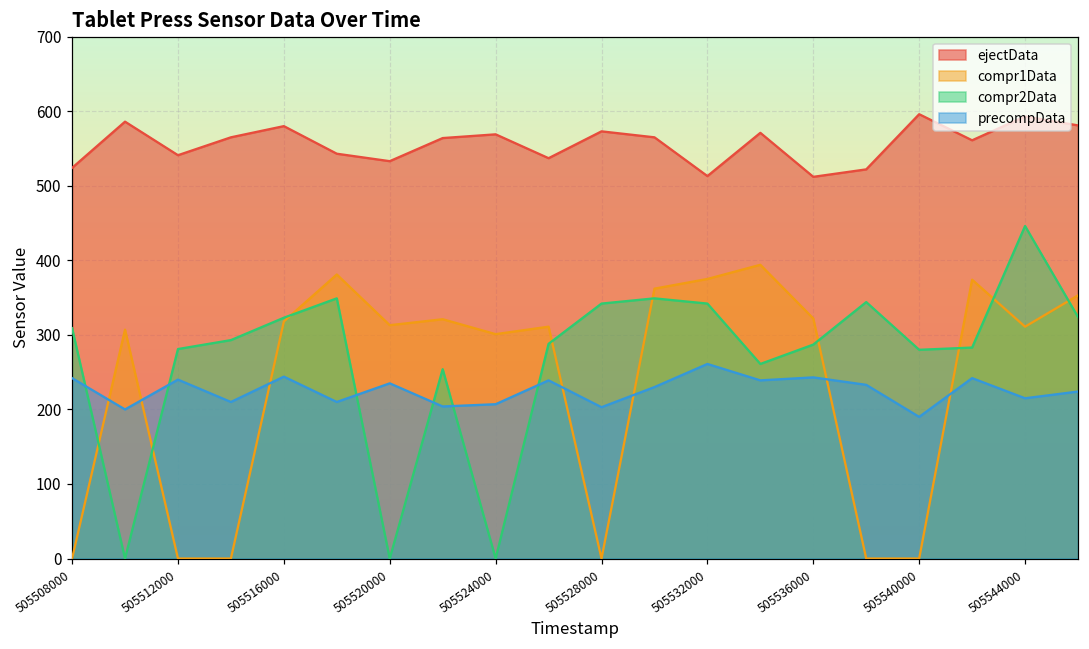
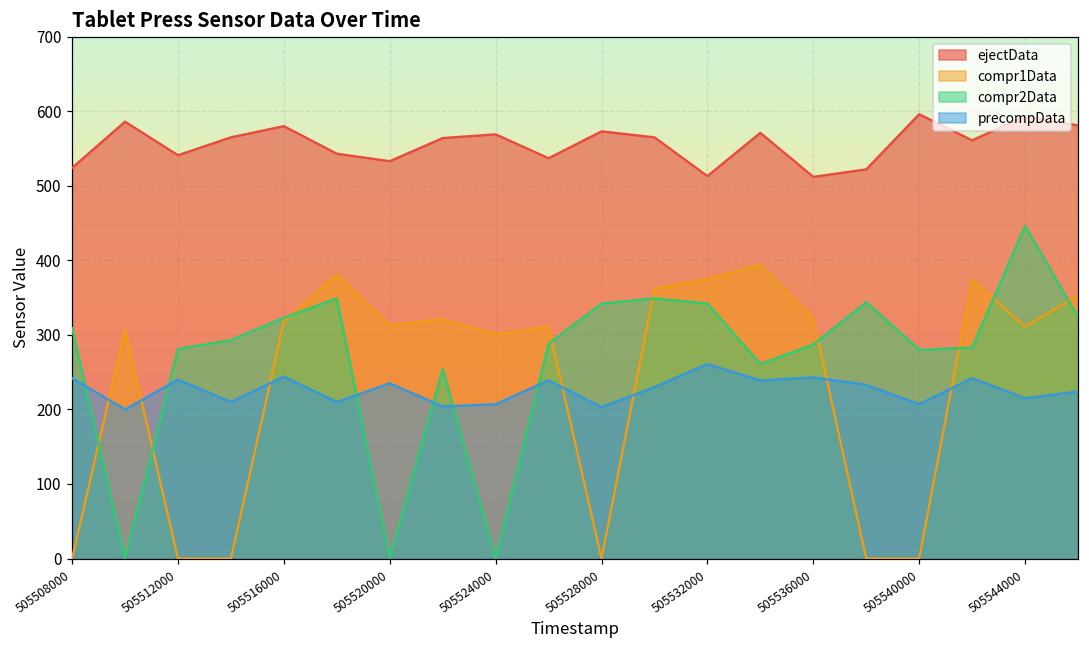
  {
    "ejectData": {
      "505508000": 520,
      "505512000": 540,
      "505516000": 580,
      "505520000": 530,
      "505524000": 570,
      "505528000": 570,
      "505532000": 510,
      "505536000": 510,
      "505540000": 600
    },
    "compr1Data": {
      "505508000": 0,
      "505512000": 0,
      "505516000": 320,
      "505520000": 310,
      "505524000": 300,
      "505528000": 0,
      "505532000": 380,
      "505536000": 320,
      "505540000": 0,
      "505544000": 310
    },
    "compr2Data": {
      "505508000": 310,
      "505512000": 280,
      "505516000": 320,
      "505520000": 0,
      "505524000": 0,
      "505528000": 340,
      "505532000": 340,
      "505536000": 290,
      "505540000": 280,
      "505544000": 450
    },
    "precompData": {
      "505508000": 240,
      "505512000": 240,
      "505516000": 240,
      "505520000": 240,
      "505524000": 210,
      "505528000": 200,
      "505532000": 260,
      "505536000": 240,
-     "505540000": 190,
+     "505540000": 210,
      "505544000": 220
    }
  }
